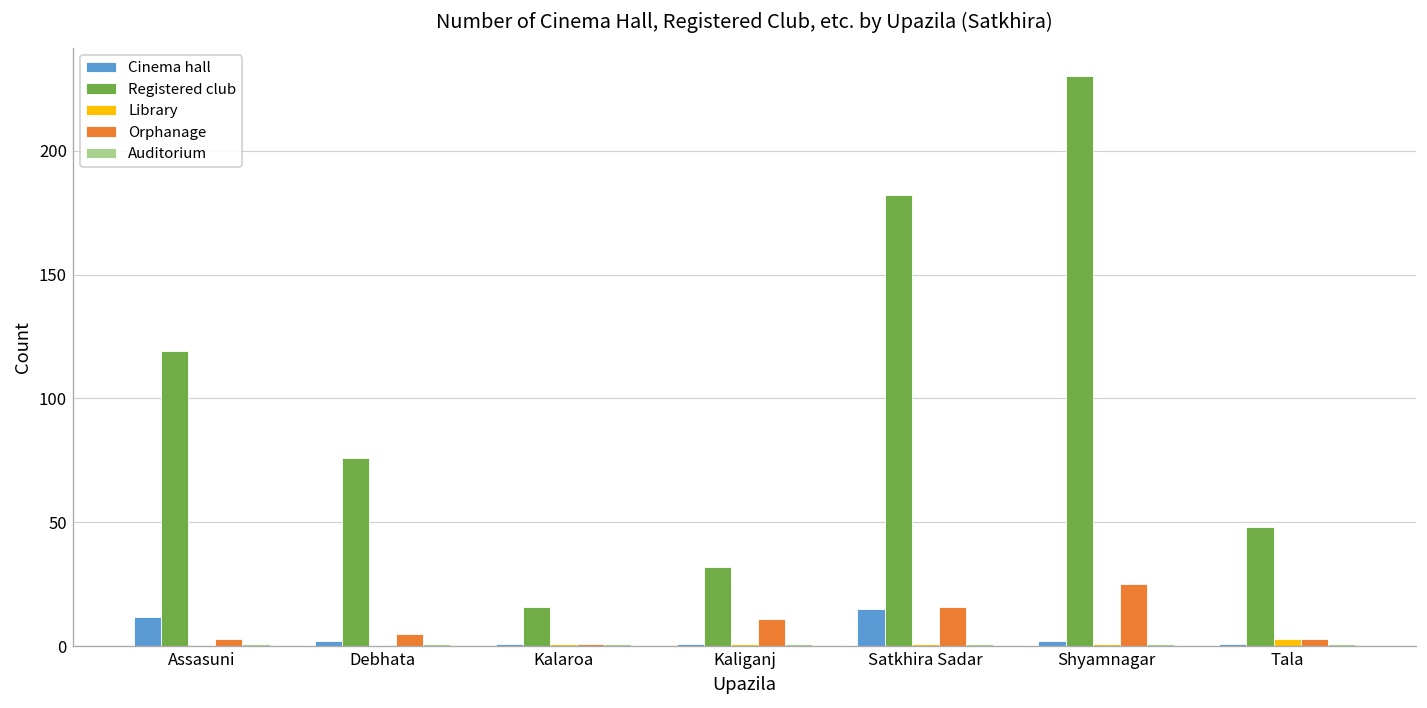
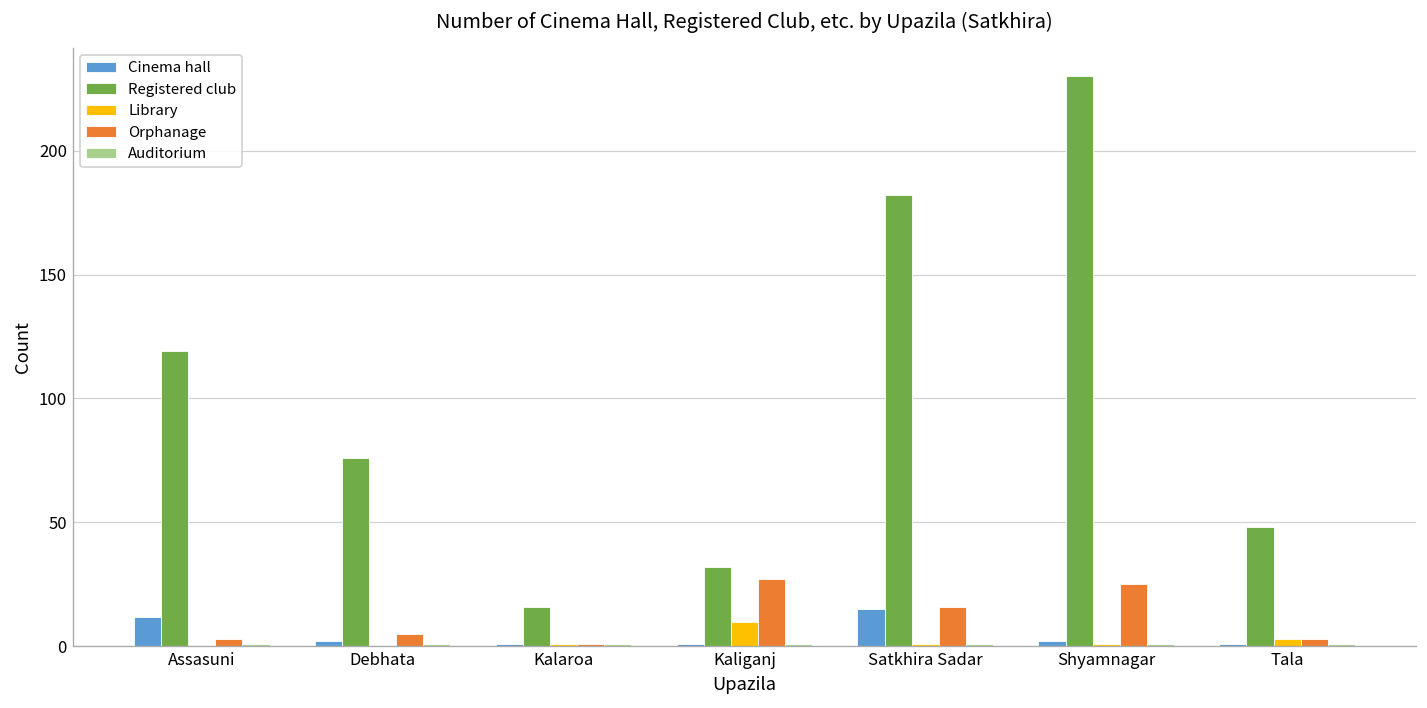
  {
    "Cinema hall": {
      "Assasuni": 12,
      "Debhata": 2,
      "Satkhira Sadar": 15,
      "Shyamnagar": 2
    },
    "Registered club": {
      "Assasuni": 119,
      "Debhata": 76,
      "Kalaroa": 16,
      "Kaliganj": 32,
      "Satkhira Sadar": 182,
      "Shyamnagar": 230,
      "Tala": 48
    },
    "Library": {
      "Assasuni": 0,
      "Debhata": 0,
-     "Kaliganj": 1,
+     "Kaliganj": 10,
      "Tala": 3
    },
    "Orphanage": {
      "Assasuni": 3,
      "Debhata": 5,
-     "Kaliganj": 11,
+     "Kaliganj": 27,
      "Satkhira Sadar": 16,
      "Shyamnagar": 25,
      "Tala": 3
    }
  }
